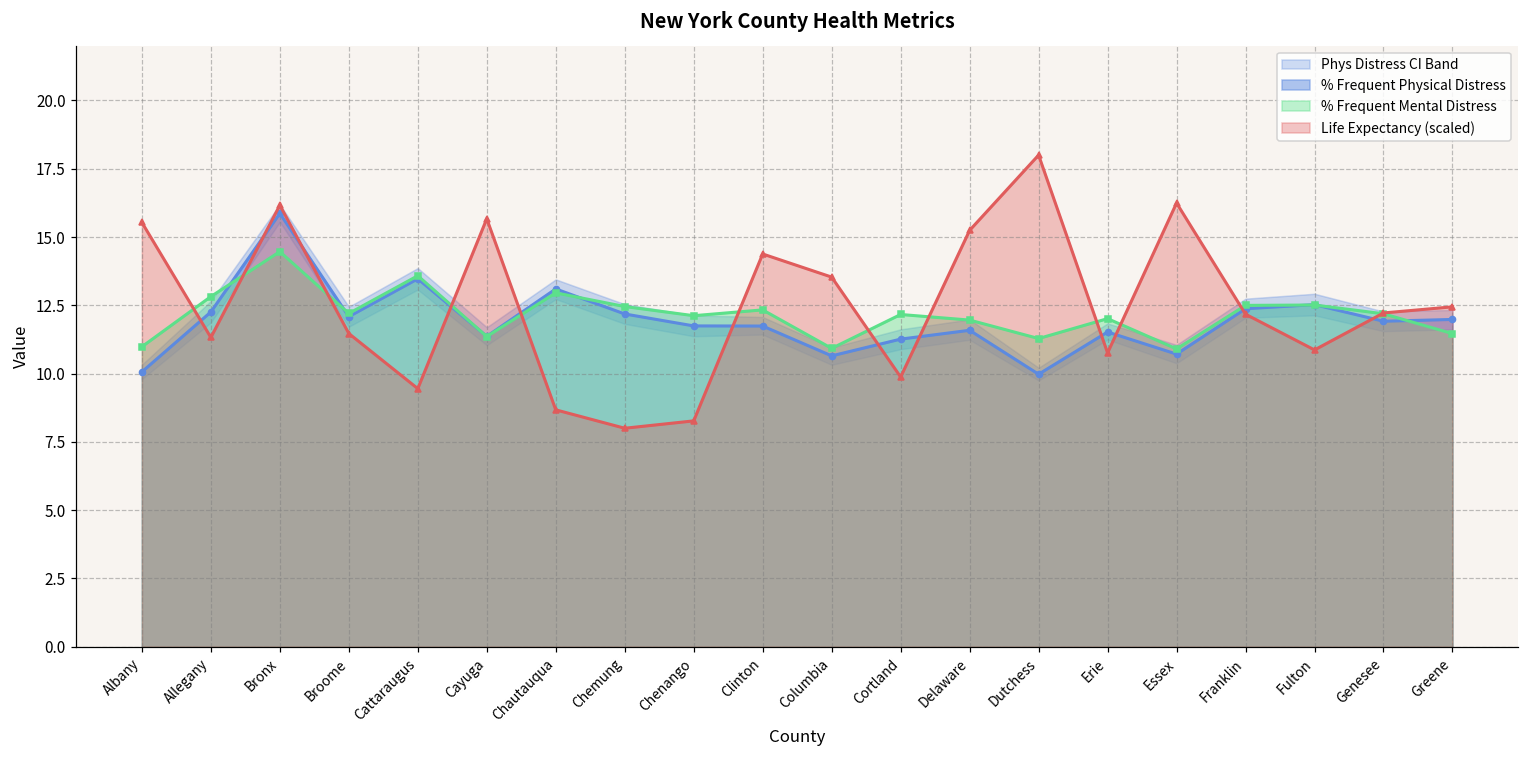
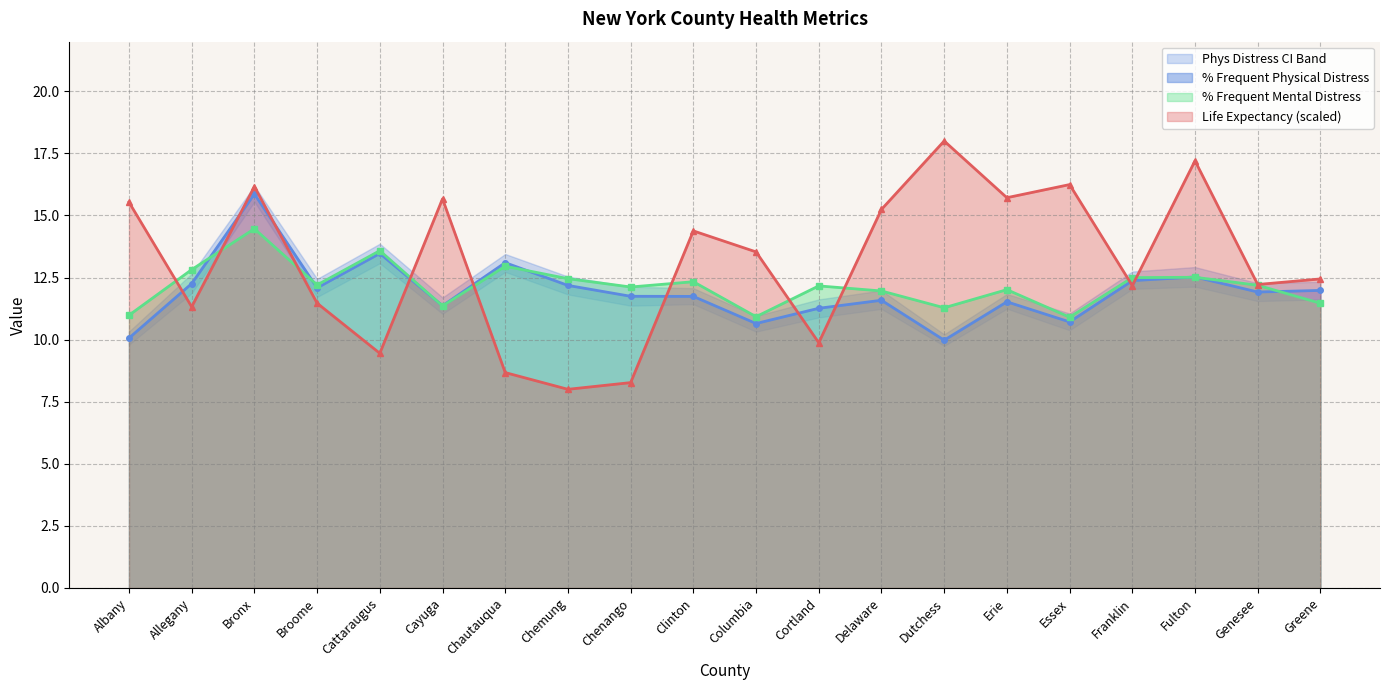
  {
    "% Frequent Mental Distress": {
      "Albany": 11.0,
      "Allegany": 12.8,
      "Bronx": 14.5,
      "Broome": 12.2,
      "Cattaraugus": 13.6,
      "Chautauqua": 13.0,
      "Clinton": 12.3,
      "Cortland": 12.2,
      "Dutchess": 11.3,
      "Erie": 12.0,
      "Essex": 10.9,
      "Franklin": 12.5,
      "Greene": 11.5
    },
    "Life Expectancy (scaled)": {
      "Albany": 15.5,
      "Allegany": 11.3,
      "Broome": 11.5,
      "Cattaraugus": 9.5,
      "Cayuga": 15.7,
      "Chautauqua": 8.7,
      "Chemung": 8.0,
      "Chenango": 8.3,
      "Clinton": 14.4,
      "Columbia": 13.5,
      "Cortland": 9.9,
      "Delaware": 15.2,
      "Dutchess": 18.0,
-     "Erie": 10.8,
+     "Erie": 15.7,
      "Essex": 16.2,
      "Franklin": 12.2,
-     "Fulton": 10.9,
+     "Fulton": 17.2,
      "Greene": 12.4
    }
  }
